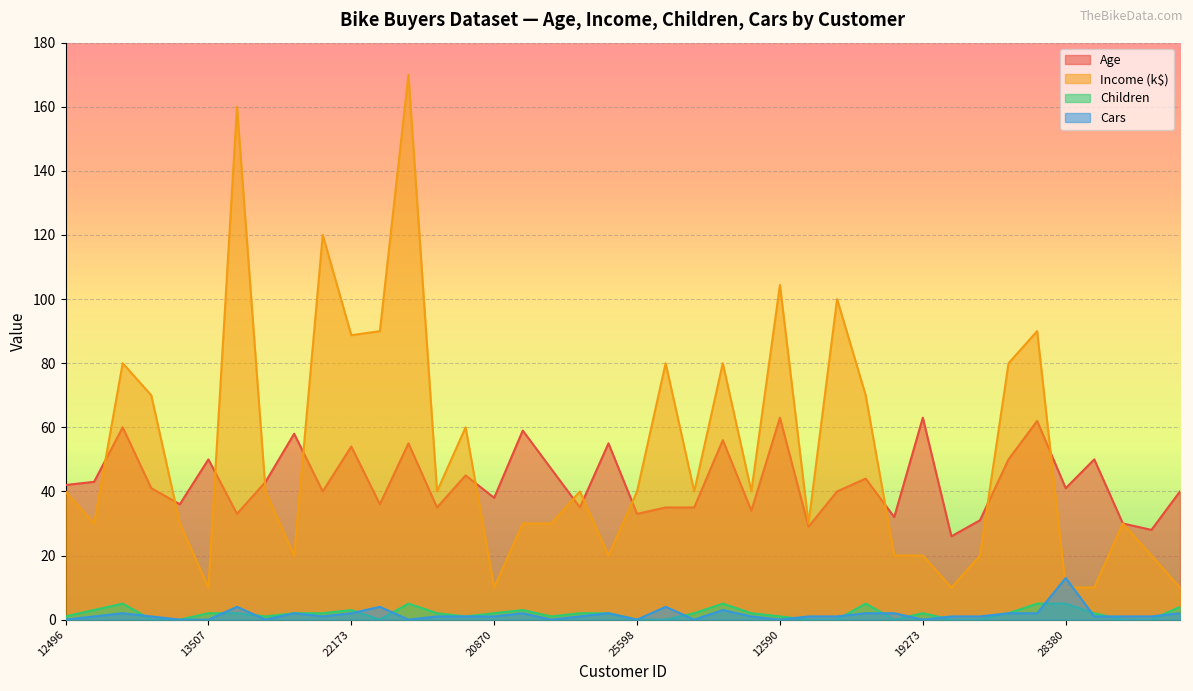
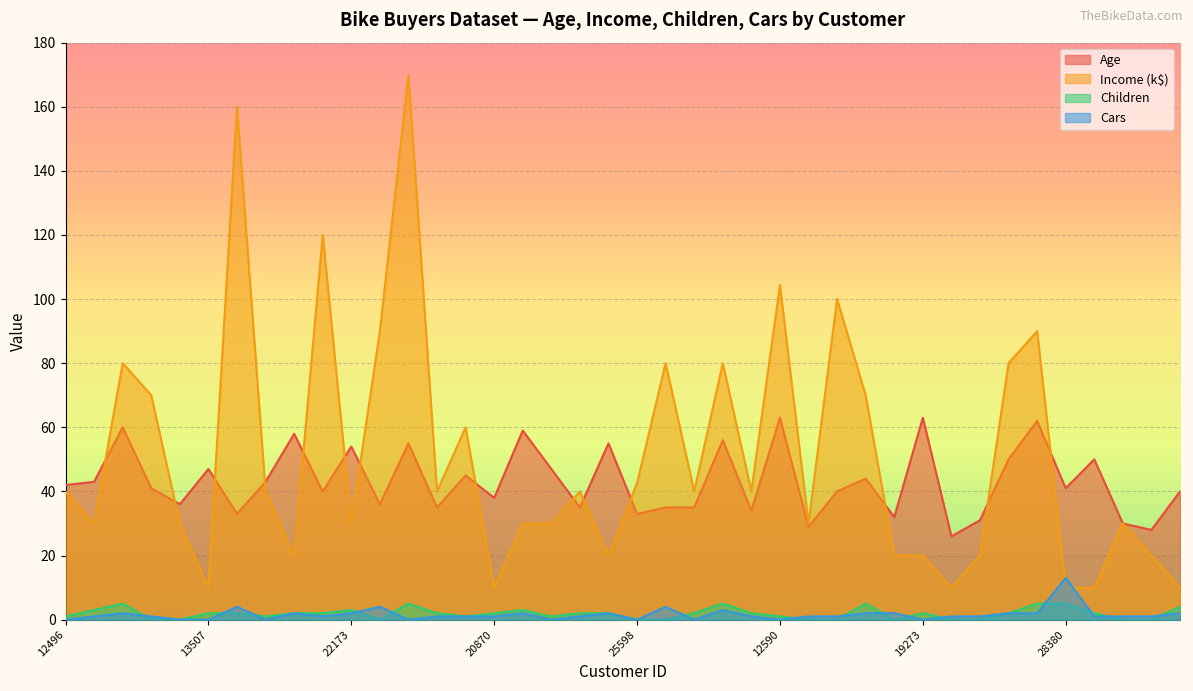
  {
    "Age": {
      "12496": 42,
-     "13507": 50,
+     "13507": 47,
      "22173": 54,
      "20870": 38,
      "25598": 33,
      "12590": 63,
      "19273": 63,
      "28380": 41
    },
    "Income (k$)": {
      "12496": 40,
      "13507": 10,
-     "22173": 89,
+     "22173": 30,
      "20870": 10,
-     "25598": 40,
+     "25598": 43,
      "12590": 104,
      "19273": 20,
      "28380": 10
    },
    "Children": {
      "12496": 1,
      "13507": 2,
      "22173": 3,
      "20870": 2,
      "12590": 1,
      "19273": 2,
      "28380": 5
    },
    "Cars": {
      "12496": 0,
      "13507": 0,
      "22173": 2,
      "20870": 1,
      "12590": 0,
      "19273": 0,
      "28380": 13
    }
  }
